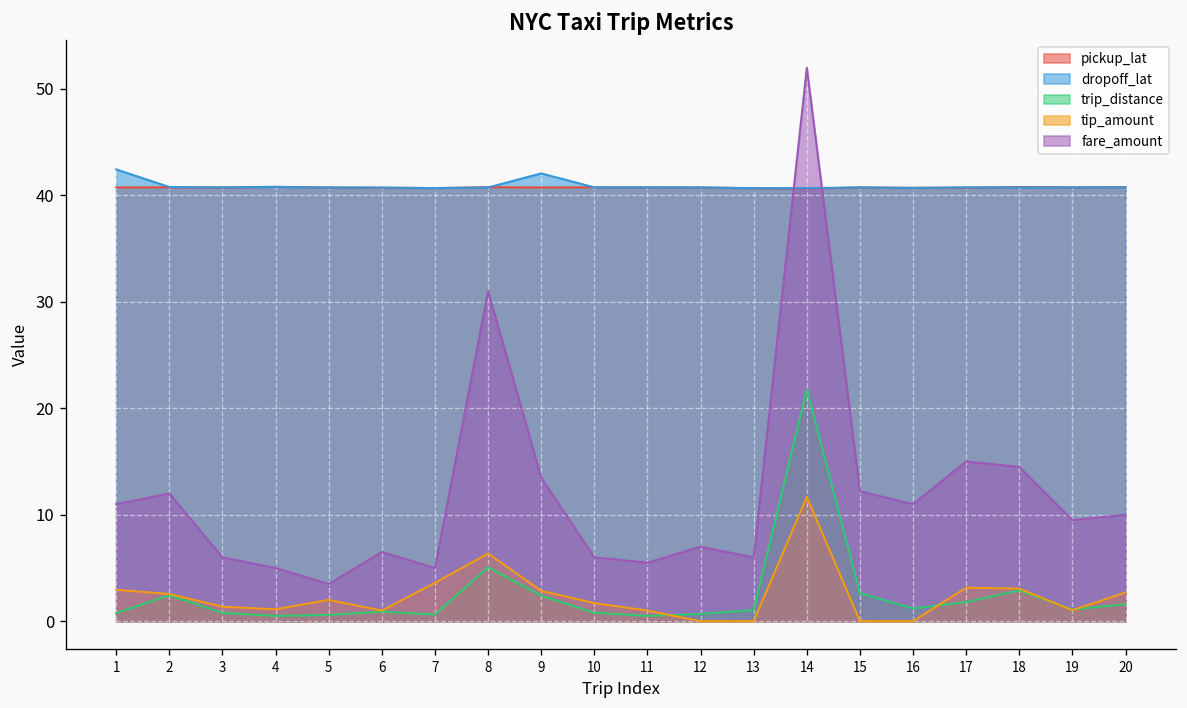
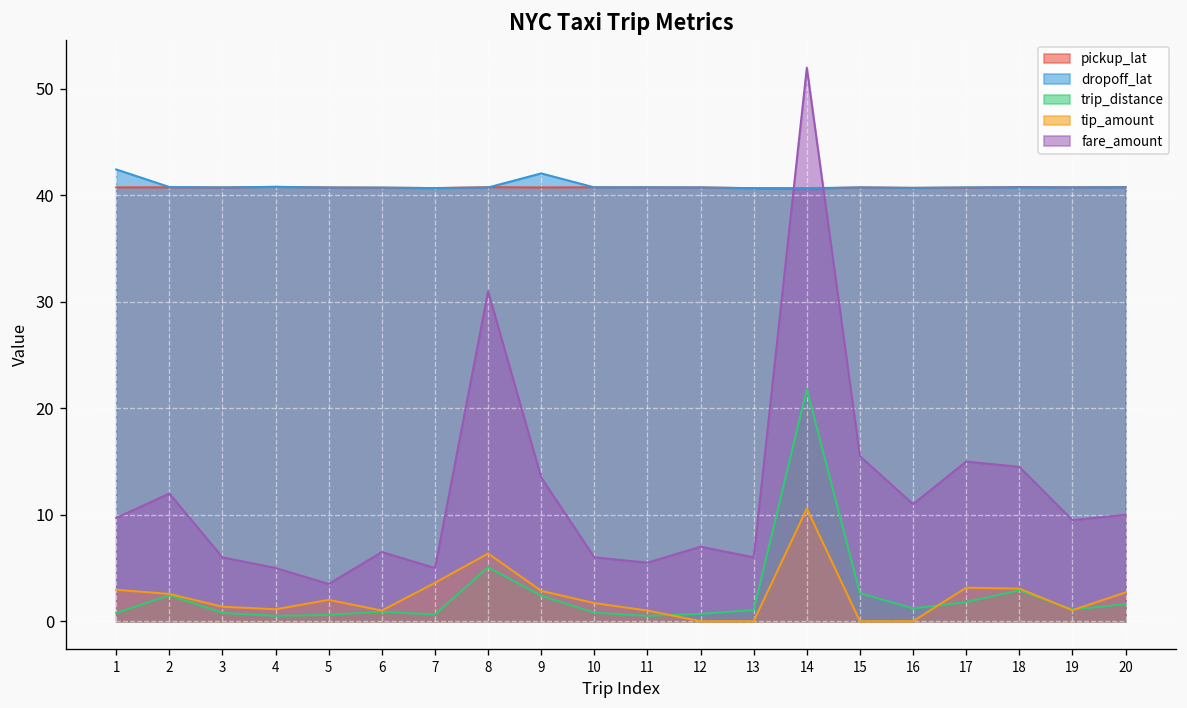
  {
    "pickup_lat": {
      "1": 41,
      "9": 41
    },
    "dropoff_lat": {
      "1": 42,
      "9": 42
    },
    "trip_distance": {
      "1": 1,
      "3": 1,
      "4": 1,
      "5": 1,
      "7": 1,
      "8": 5,
      "9": 2,
      "10": 1,
      "11": 1,
      "12": 1,
      "13": 1,
      "14": 22,
      "15": 3,
      "16": 1,
      "17": 2,
      "20": 2
    },
    "tip_amount": {
      "1": 3,
      "3": 1,
      "4": 1,
      "5": 2,
      "7": 4,
      "8": 6,
      "9": 3,
      "10": 2,
      "11": 1,
      "12": 0,
      "13": 0,
-     "14": 12,
+     "14": 11,
      "15": 0,
      "16": 0,
      "17": 3,
      "20": 3
    },
    "fare_amount": {
-     "1": 11,
+     "1": 10,
      "2": 12,
      "3": 6,
      "4": 5,
      "5": 4,
      "6": 7,
      "7": 5,
      "8": 31,
      "9": 14,
      "10": 6,
      "11": 6,
      "12": 7,
      "13": 6,
      "14": 52,
-     "15": 12,
+     "15": 16,
      "16": 11,
      "17": 15,
      "18": 15,
      "19": 10,
      "20": 10
    }
  }
